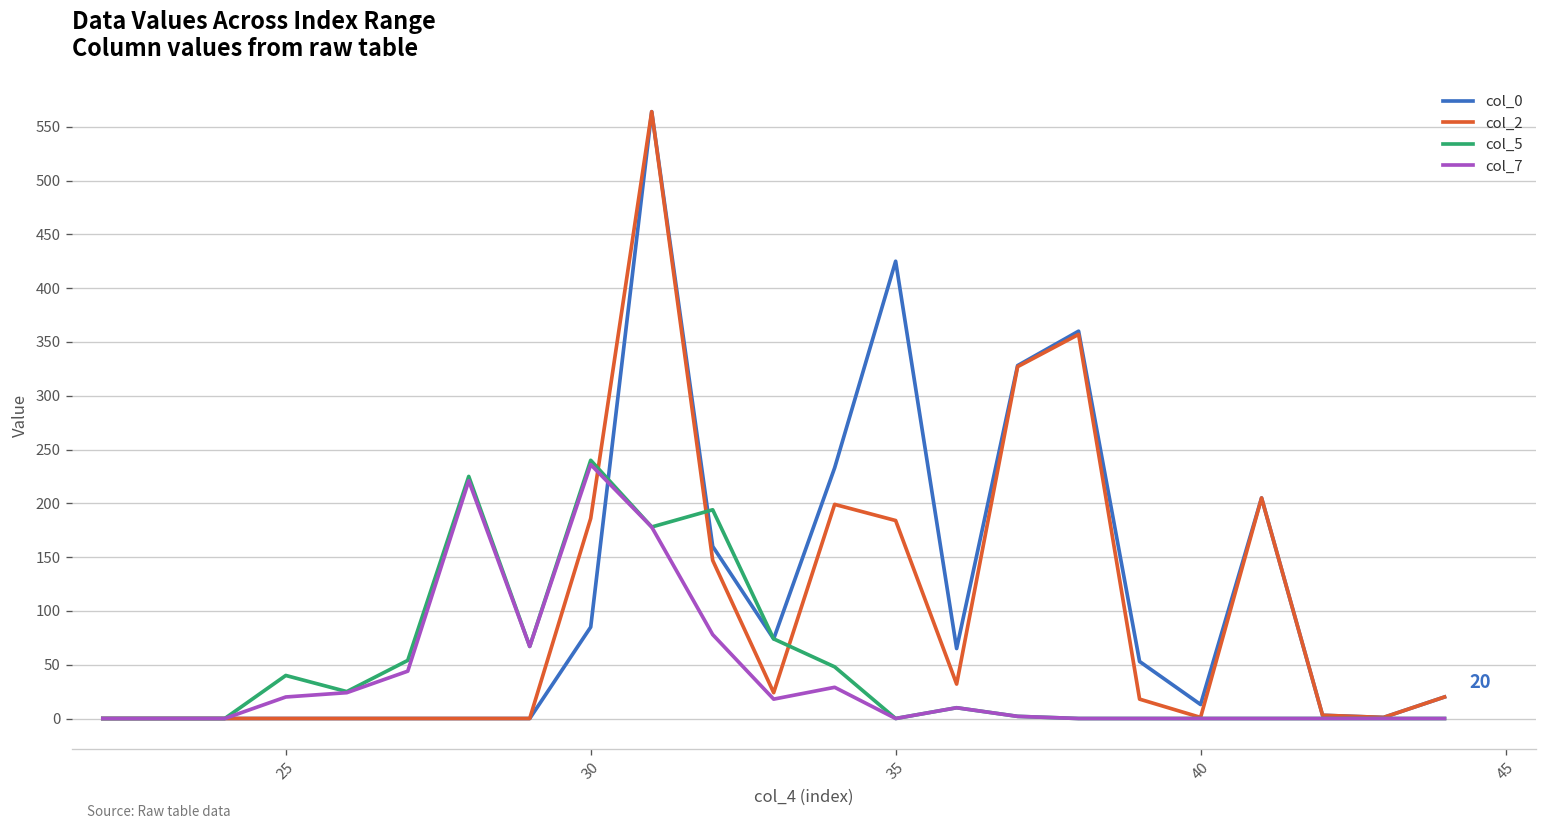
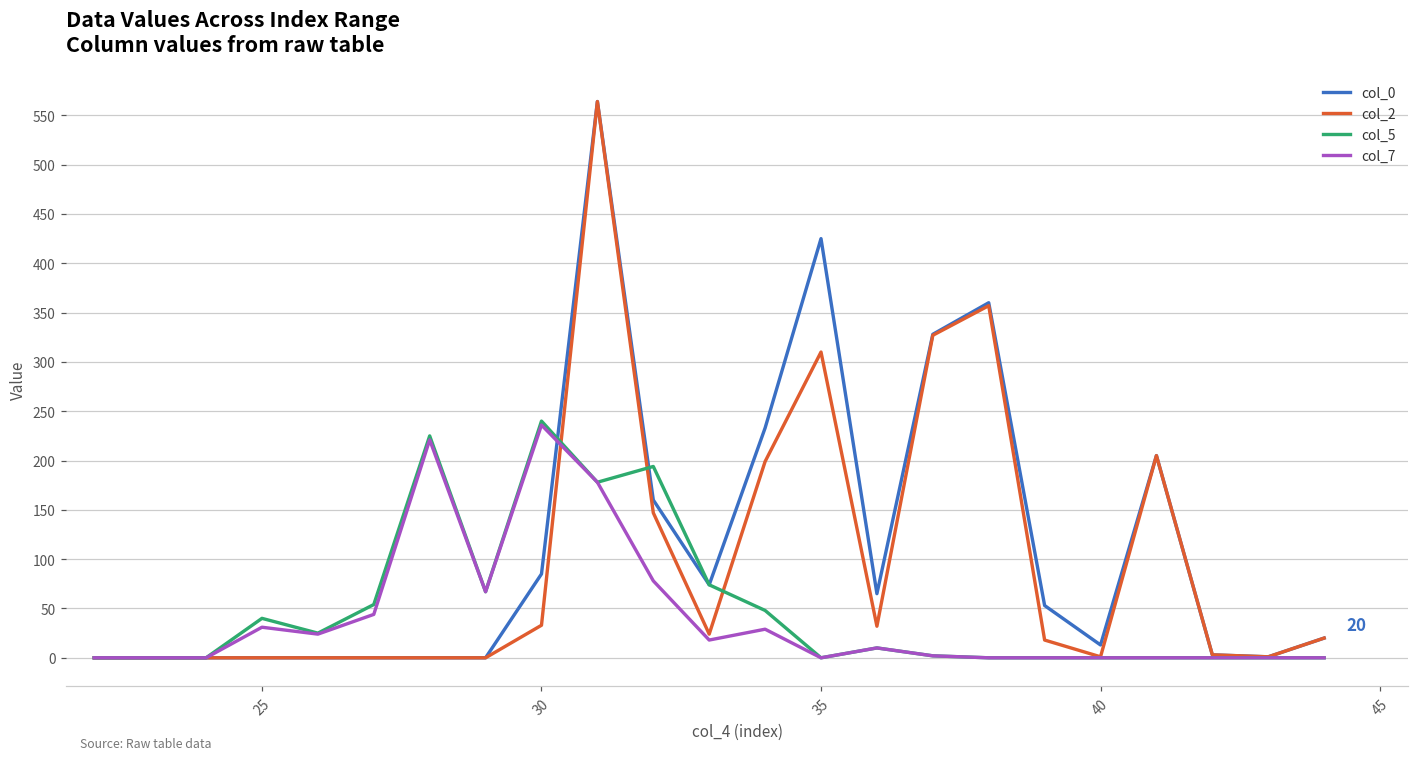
  {
    "col_0": {
      "30": 90,
      "35": 430,
      "40": 10
    },
    "col_2": {
-     "30": 190,
-     "35": 180
+     "30": 30,
+     "35": 310
    },
    "col_5": {
      "25": 40,
      "30": 240
    },
    "col_7": {
-     "25": 20,
+     "25": 30,
      "30": 240
    }
  }
